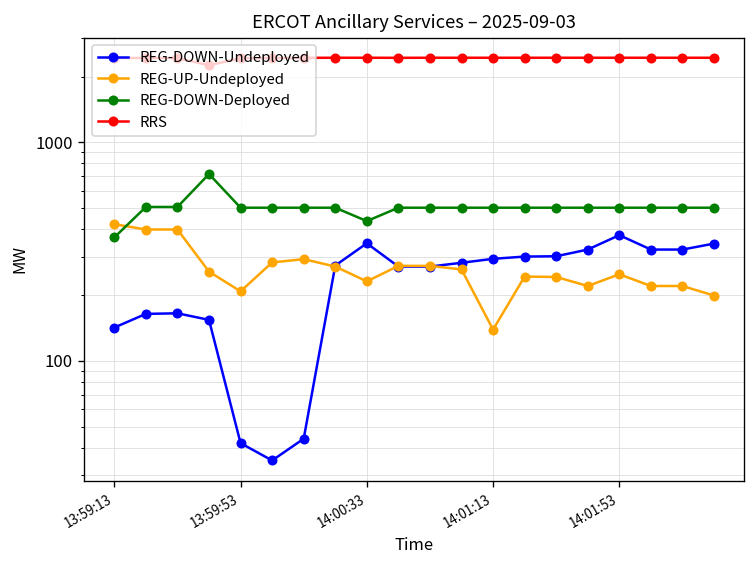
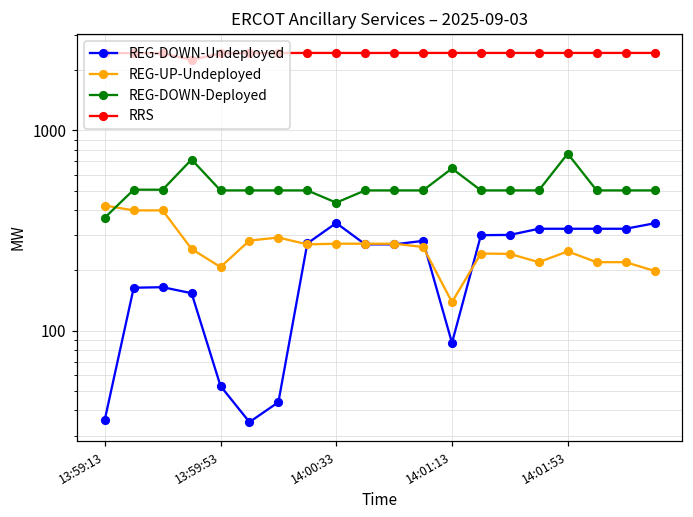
  {
    "REG-DOWN-Undeployed": {
-     "13:59:13": 140,
-     "13:59:53": 42,
+     "13:59:13": 36,
+     "13:59:53": 53,
      "14:00:33": 350,
-     "14:01:13": 290,
-     "14:01:53": 380
+     "14:01:13": 90,
+     "14:01:53": 320
    },
    "REG-UP-Undeployed": {
      "13:59:13": 420,
      "13:59:53": 210,
-     "14:00:33": 230,
+     "14:00:33": 270,
      "14:01:13": 140,
      "14:01:53": 250
    },
    "REG-DOWN-Deployed": {
      "13:59:13": 370,
      "13:59:53": 500,
      "14:00:33": 440,
-     "14:01:13": 500,
-     "14:01:53": 500
+     "14:01:13": 650,
+     "14:01:53": 770
    },
    "RRS": {
      "14:00:33": 2400,
      "14:01:13": 2400,
      "14:01:53": 2400
    }
  }
